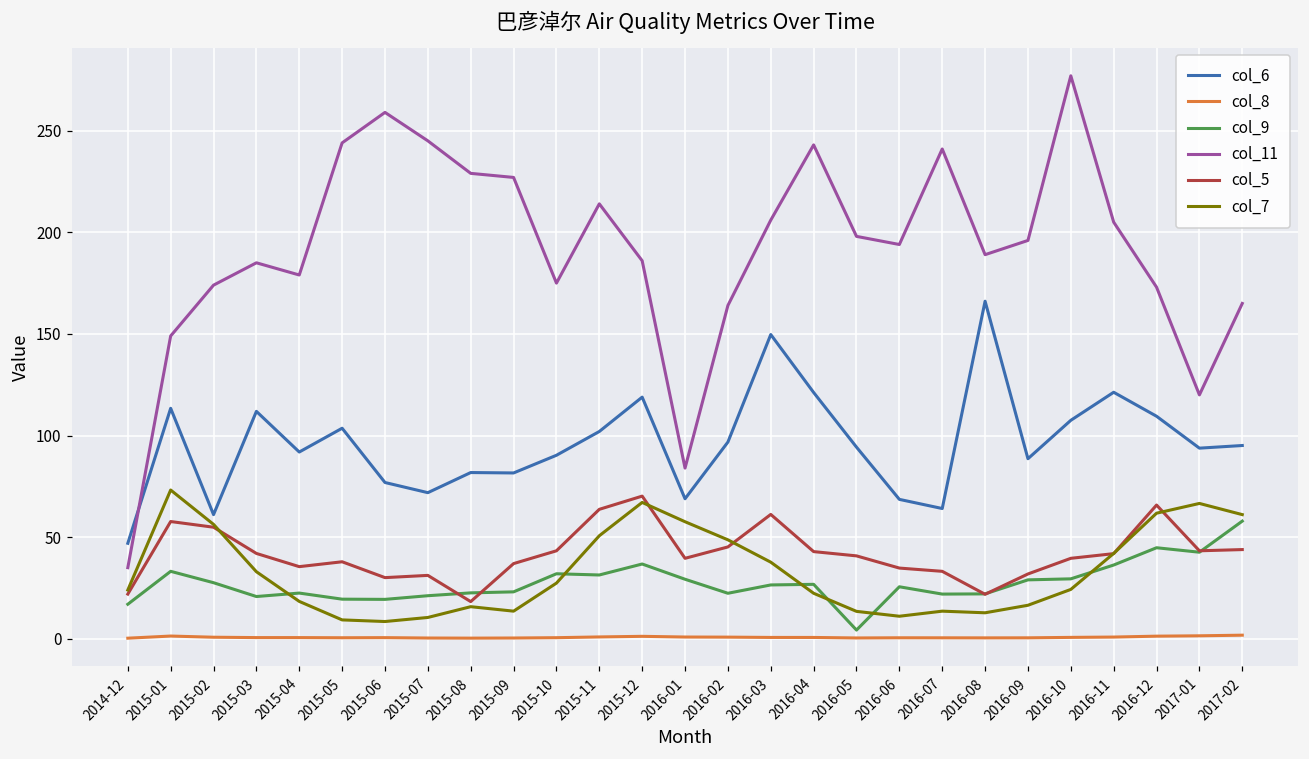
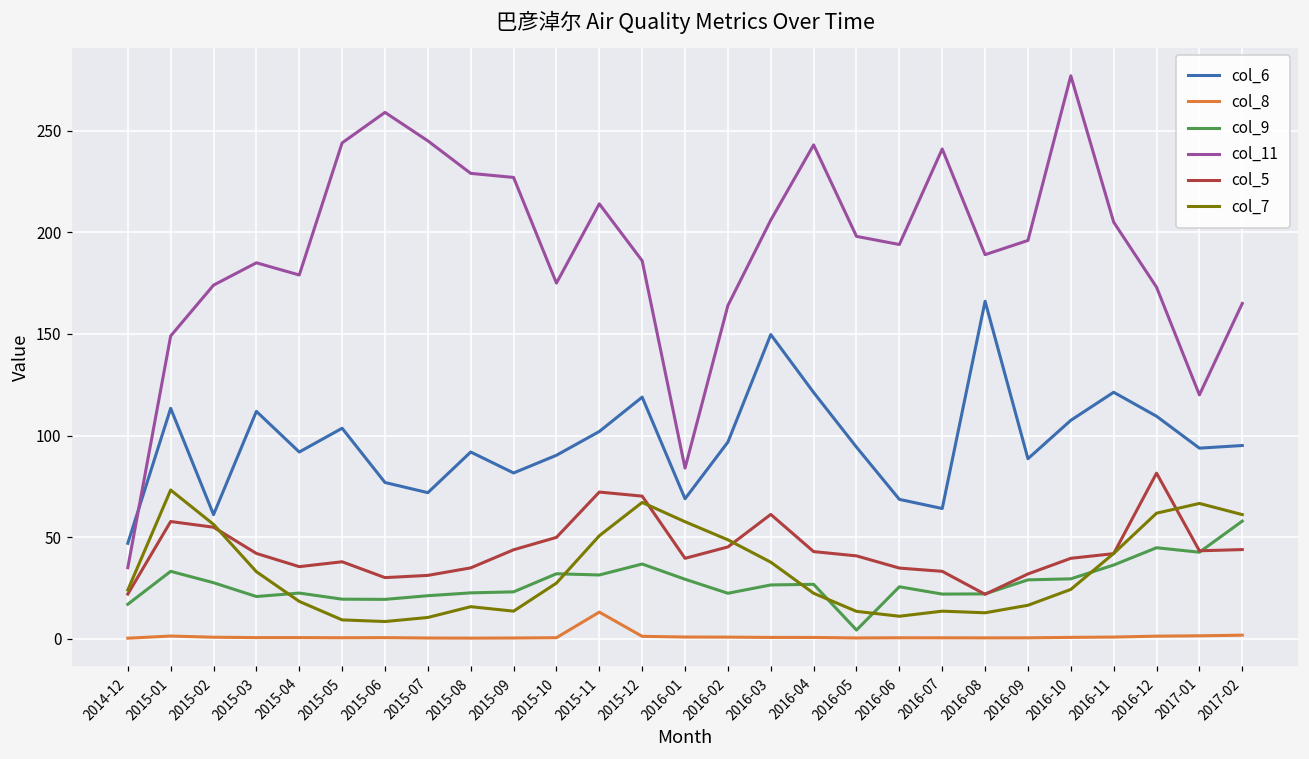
  {
    "col_6": {
      "2014-12": 47,
      "2015-01": 113,
      "2015-02": 61,
      "2015-03": 112,
      "2015-04": 92,
      "2015-05": 104,
      "2015-06": 77,
      "2015-07": 72,
-     "2015-08": 82,
+     "2015-08": 92,
      "2015-09": 82,
      "2015-10": 90,
      "2015-11": 102,
      "2015-12": 119,
      "2016-01": 69,
      "2016-02": 97,
      "2016-03": 150,
      "2016-04": 121,
      "2016-05": 94,
      "2016-06": 69,
      "2016-07": 64,
      "2016-08": 166,
      "2016-09": 89,
      "2016-10": 108,
      "2016-11": 121,
      "2016-12": 110,
      "2017-01": 94,
      "2017-02": 95
    },
    "col_8": {
      "2014-12": 0,
      "2015-01": 1,
      "2015-02": 1,
      "2015-03": 1,
      "2015-04": 1,
      "2015-05": 1,
      "2015-06": 1,
      "2015-07": 0,
      "2015-08": 0,
      "2015-09": 0,
      "2015-10": 1,
-     "2015-11": 1,
+     "2015-11": 13,
      "2015-12": 1,
      "2016-01": 1,
      "2016-02": 1,
      "2016-03": 1,
      "2016-04": 1,
      "2016-05": 0,
      "2016-06": 1,
      "2016-07": 0,
      "2016-08": 0,
      "2016-09": 0,
      "2016-10": 1,
      "2016-11": 1,
      "2016-12": 1,
      "2017-01": 1,
      "2017-02": 2
    },
    "col_9": {
      "2014-12": 17,
      "2015-01": 33,
      "2015-02": 28,
      "2015-03": 21,
      "2015-04": 23,
      "2015-05": 20,
      "2015-06": 19,
      "2015-07": 21,
      "2015-08": 23,
      "2015-09": 23,
      "2015-10": 32,
      "2015-11": 31,
      "2015-12": 37,
      "2016-01": 29,
      "2016-02": 22,
      "2016-03": 27,
      "2016-04": 27,
      "2016-05": 4,
      "2016-06": 26,
      "2016-07": 22,
      "2016-09": 29,
      "2016-10": 30,
      "2016-11": 36,
      "2016-12": 45,
      "2017-02": 58
    },
    "col_11": {
      "2014-12": 35,
      "2015-01": 149,
      "2015-02": 174,
      "2015-03": 185,
      "2015-04": 179,
      "2015-05": 244,
      "2015-06": 259,
      "2015-07": 245,
      "2015-08": 229,
      "2015-09": 227,
      "2015-10": 175,
      "2015-11": 214,
      "2015-12": 186,
      "2016-01": 84,
      "2016-02": 164,
      "2016-03": 206,
      "2016-04": 243,
      "2016-05": 198,
      "2016-06": 194,
      "2016-07": 241,
      "2016-08": 189,
      "2016-09": 196,
      "2016-10": 277,
      "2016-11": 205,
      "2016-12": 173,
      "2017-01": 120,
      "2017-02": 165
    },
    "col_5": {
      "2014-12": 22,
      "2015-01": 58,
      "2015-02": 55,
      "2015-03": 42,
      "2015-04": 36,
      "2015-05": 38,
      "2015-06": 30,
      "2015-07": 31,
-     "2015-08": 18,
-     "2015-09": 37,
-     "2015-10": 43,
-     "2015-11": 64,
+     "2015-08": 35,
+     "2015-09": 44,
+     "2015-10": 50,
+     "2015-11": 72,
      "2015-12": 70,
      "2016-01": 40,
      "2016-02": 45,
      "2016-03": 61,
      "2016-04": 43,
      "2016-05": 41,
      "2016-06": 35,
      "2016-07": 33,
      "2016-09": 32,
      "2016-10": 40,
-     "2016-12": 66,
+     "2016-12": 82,
      "2017-02": 44
    },
    "col_7": {
      "2014-12": 24,
      "2015-01": 73,
      "2015-02": 56,
      "2015-03": 33,
      "2015-04": 18,
      "2015-05": 9,
      "2015-06": 9,
      "2015-07": 11,
      "2015-08": 16,
      "2015-09": 14,
      "2015-10": 27,
      "2015-11": 51,
      "2015-12": 67,
      "2016-01": 58,
      "2016-02": 49,
      "2016-03": 38,
      "2016-04": 22,
      "2016-05": 14,
      "2016-06": 11,
      "2016-07": 14,
      "2016-08": 13,
      "2016-09": 17,
      "2016-10": 24,
      "2016-12": 62,
      "2017-01": 67,
      "2017-02": 61
    }
  }
